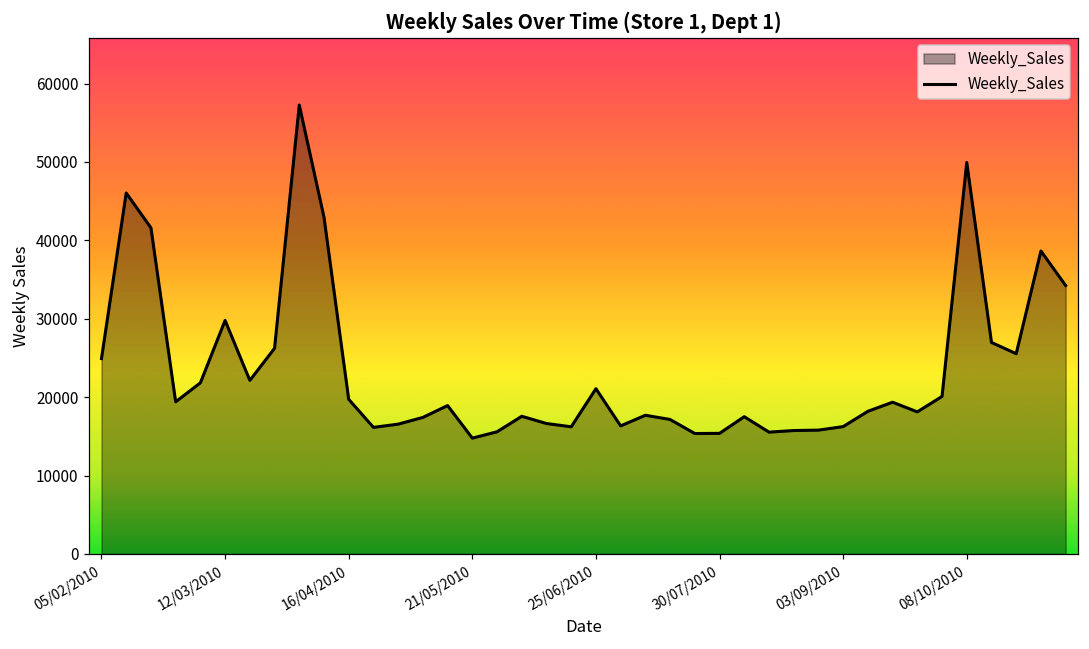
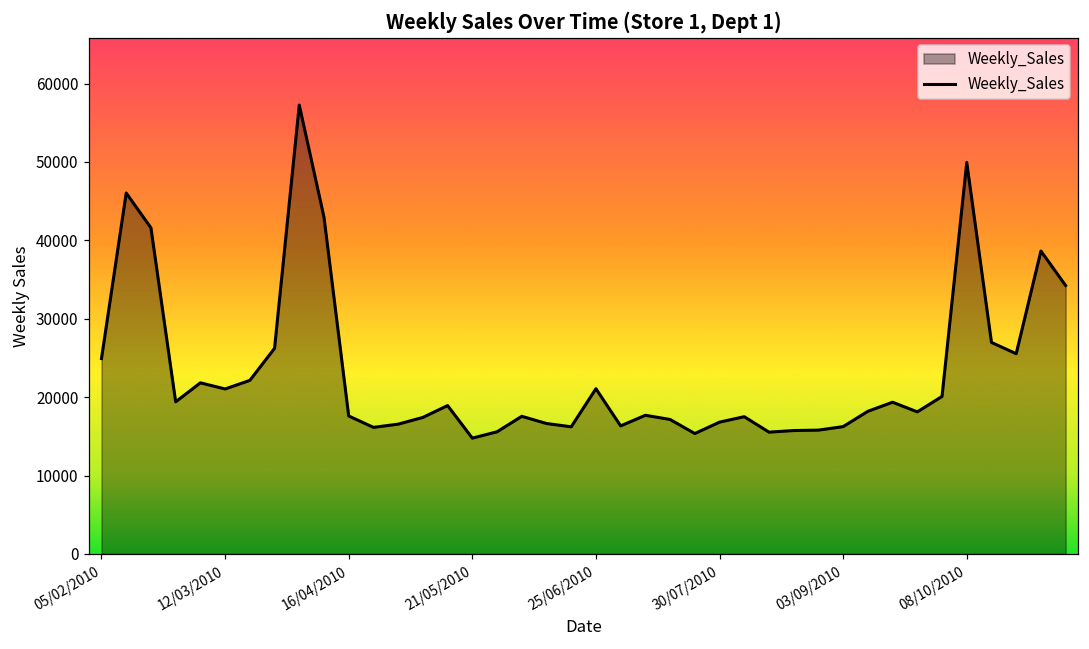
  {
    "05/02/2010": 25000,
-   "12/03/2010": 30000,
-   "16/04/2010": 20000,
+   "12/03/2010": 21000,
+   "16/04/2010": 18000,
    "21/05/2010": 15000,
    "25/06/2010": 21000,
-   "30/07/2010": 15000,
+   "30/07/2010": 17000,
    "03/09/2010": 16000,
    "08/10/2010": 50000
  }
